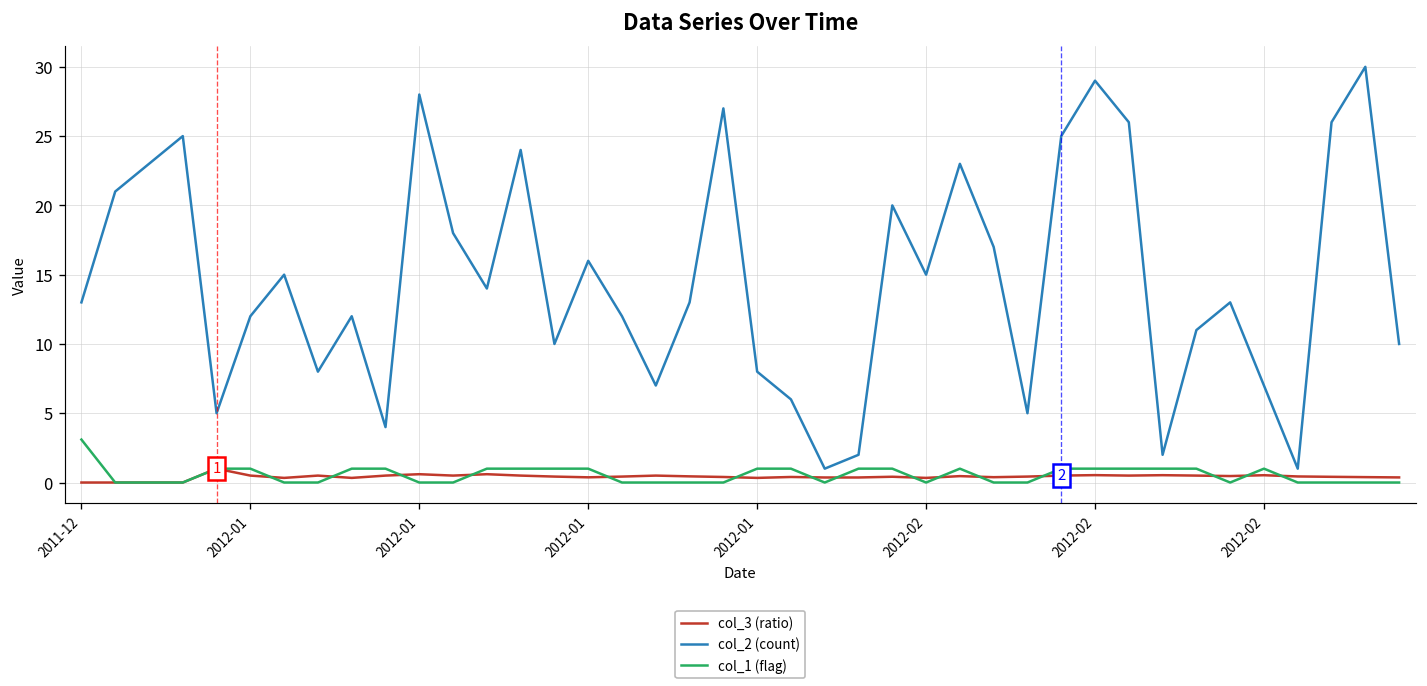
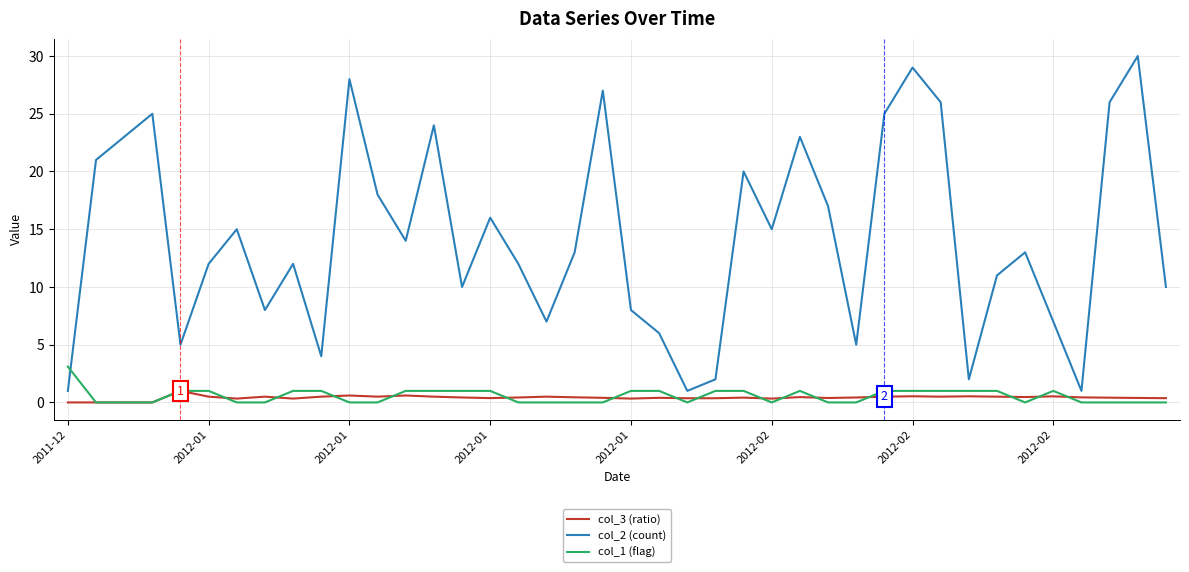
  {
    "col_3 (ratio)": {
      "2011-12": 0
    },
    "col_2 (count)": {
-     "2011-12": 13
+     "2011-12": 1
    },
    "col_1 (flag)": {
      "2011-12": 3
    }
  }
